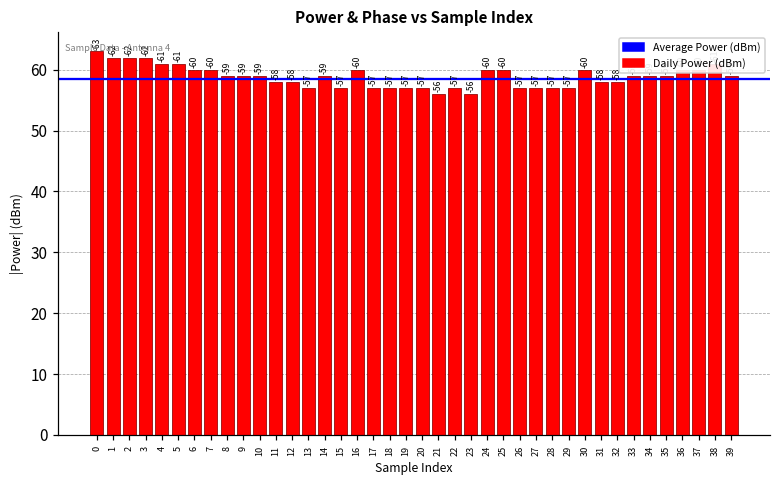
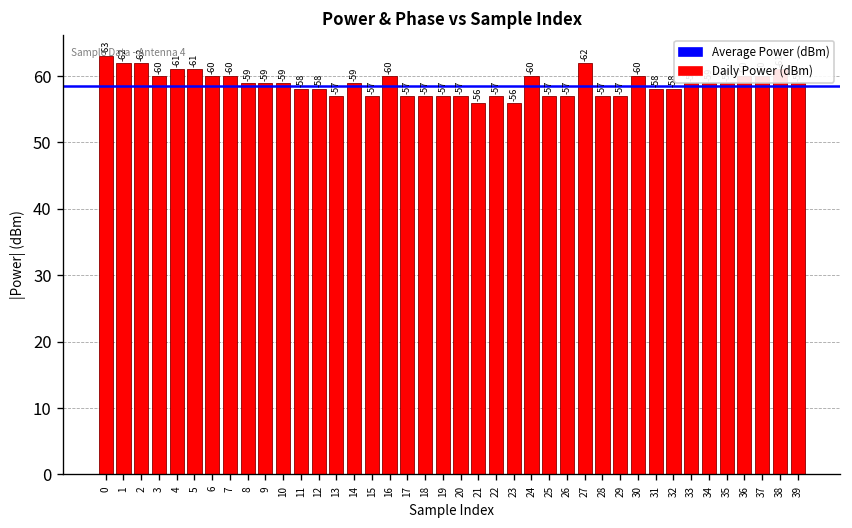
  {
-   "3": -62,
-   "25": -60,
-   "27": -57
+   "3": -60,
+   "25": -57,
+   "27": -62
  }
